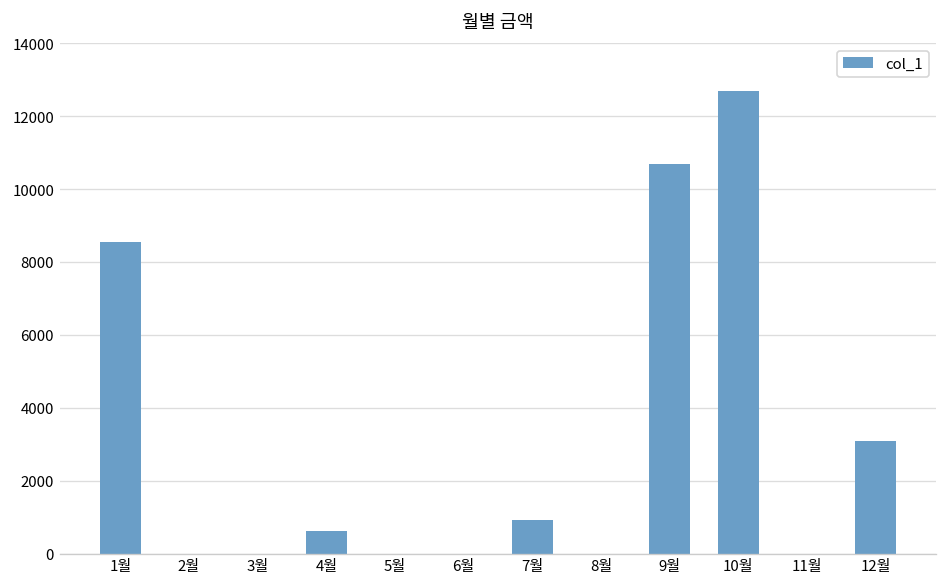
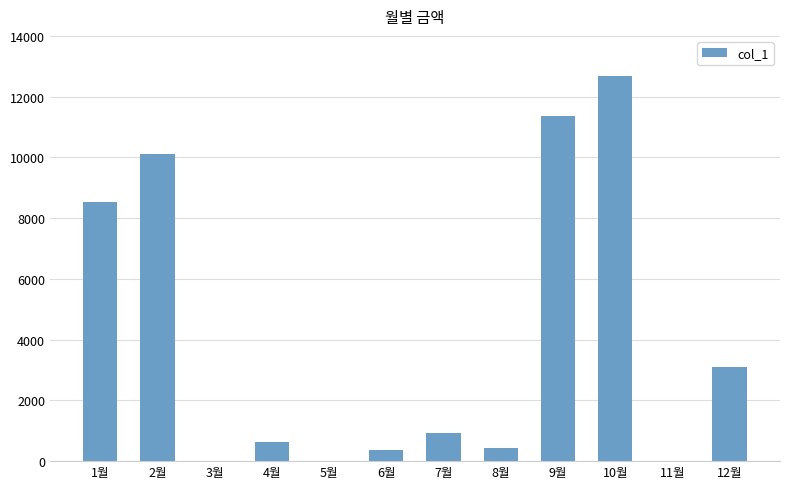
  {
    "1월": 8500,
-   "2월": 0,
+   "2월": 10100,
    "3월": 0,
    "4월": 600,
    "5월": 0,
-   "6월": 0,
+   "6월": 400,
    "7월": 900,
-   "8월": 0,
-   "9월": 10700,
+   "8월": 400,
+   "9월": 11400,
    "10월": 12700,
    "11월": 0,
    "12월": 3100
  }
